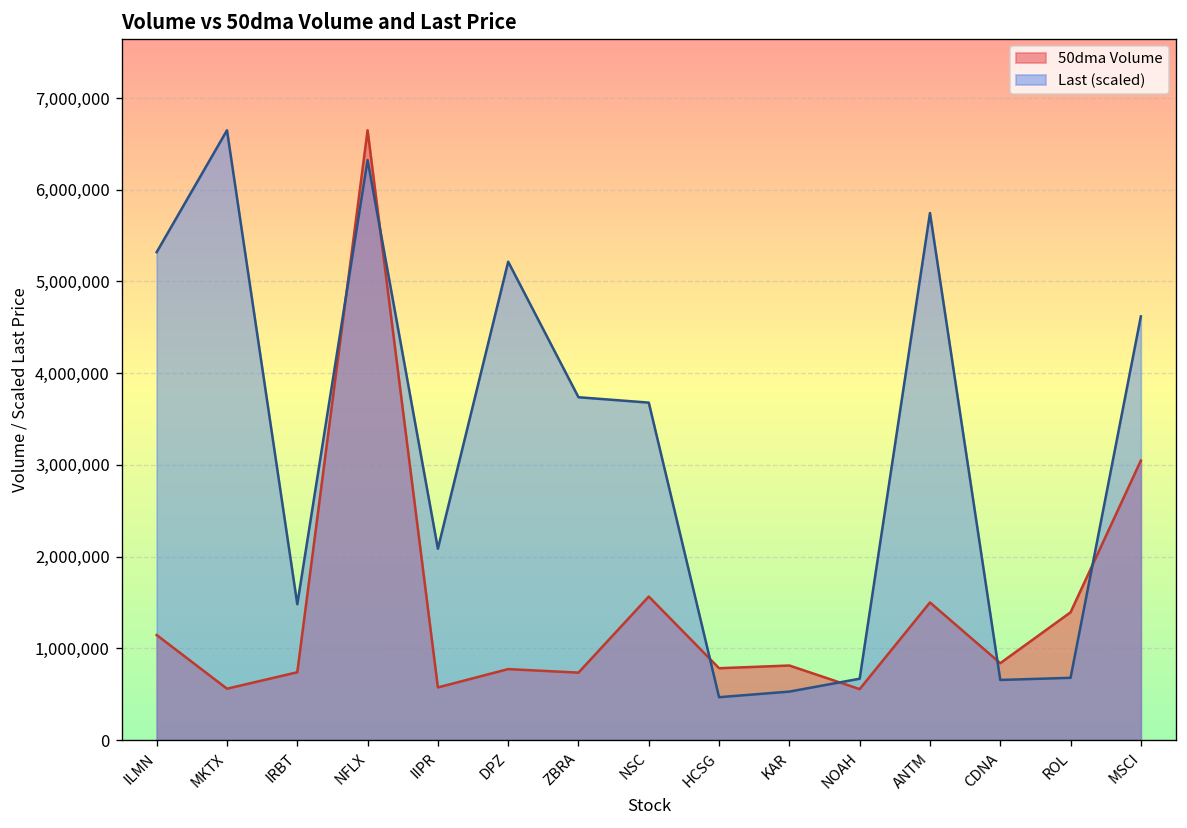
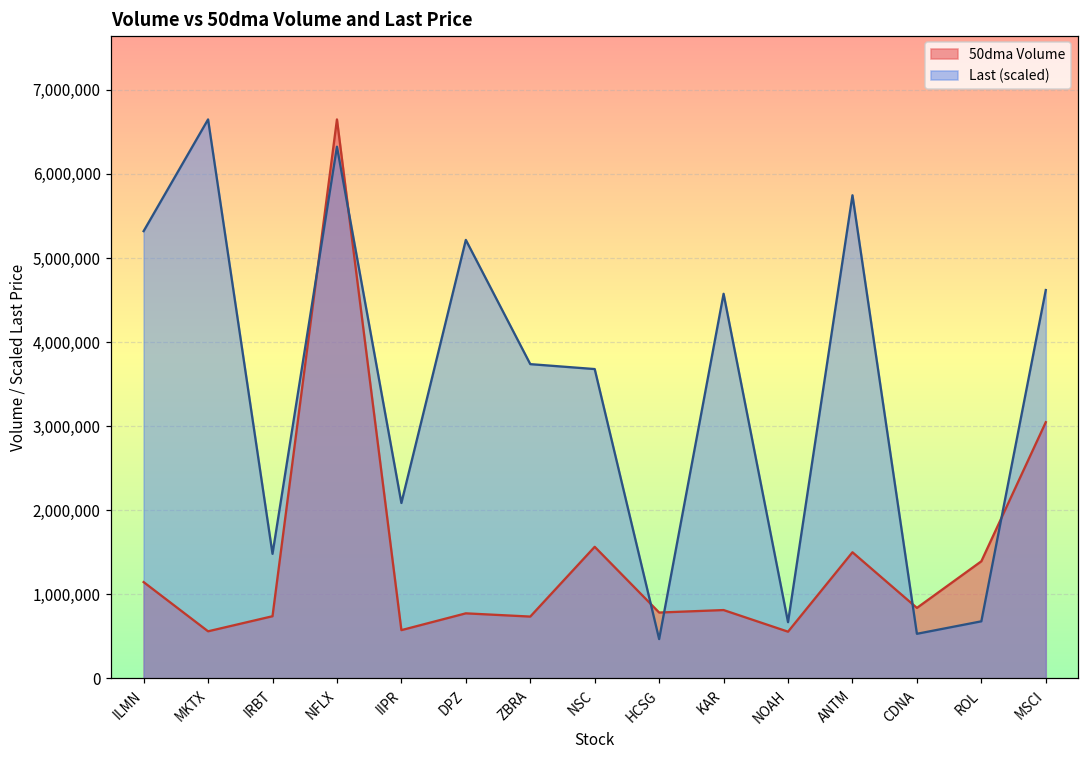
  {
    "50dma Volume": {
      "ILMN": "1,100,000",
      "MKTX": "600,000",
      "IRBT": "700,000",
      "NFLX": "6,600,000",
      "IIPR": "600,000",
      "DPZ": "800,000",
      "ZBRA": "700,000",
      "NSC": "1,600,000",
      "HCSG": "800,000",
      "KAR": "800,000",
      "NOAH": "600,000",
      "ANTM": "1,500,000",
      "CDNA": "800,000",
      "ROL": "1,400,000",
      "MSCI": "3,000,000"
    },
    "Last (scaled)": {
      "ILMN": "5,300,000",
      "MKTX": "6,600,000",
      "IRBT": "1,500,000",
      "NFLX": "6,300,000",
      "IIPR": "2,100,000",
      "DPZ": "5,200,000",
      "ZBRA": "3,700,000",
      "NSC": "3,700,000",
      "HCSG": "500,000",
-     "KAR": "500,000",
+     "KAR": "4,600,000",
      "NOAH": "700,000",
      "ANTM": "5,700,000",
-     "CDNA": "700,000",
+     "CDNA": "500,000",
      "ROL": "700,000",
      "MSCI": "4,600,000"
    }
  }
